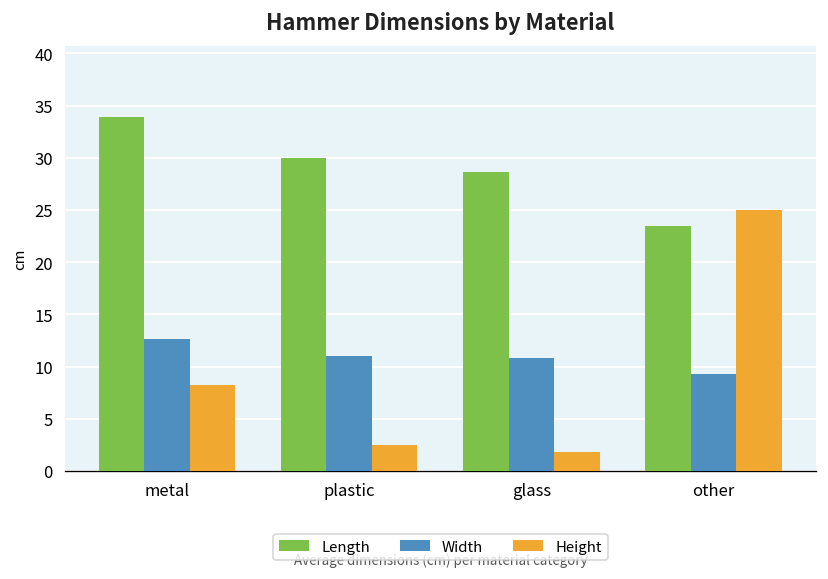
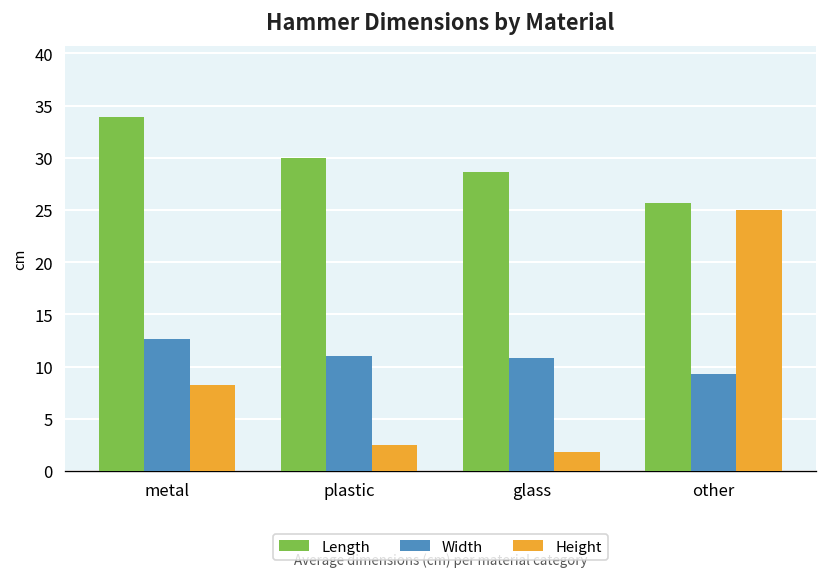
  {
    "Length": {
      "metal": 34,
      "plastic": 30,
      "glass": 29,
-     "other": 24
+     "other": 26
    },
    "Width": {
      "metal": 13,
      "plastic": 11,
      "glass": 11,
      "other": 9
    },
    "Height": {
      "metal": 8,
      "plastic": 3,
      "glass": 2,
      "other": 25
    }
  }
